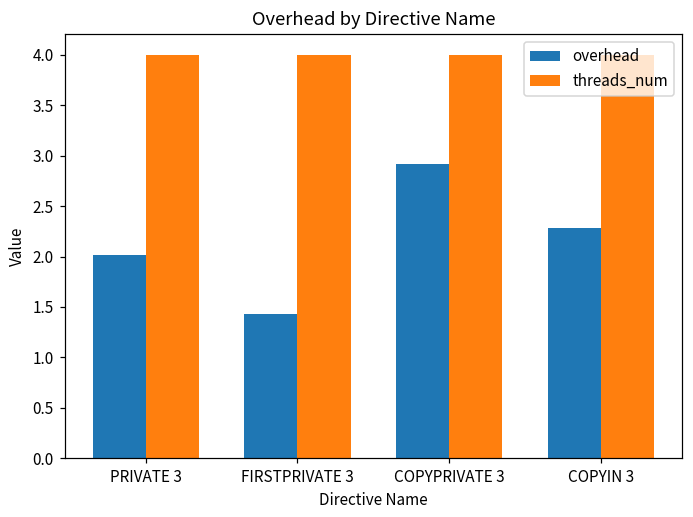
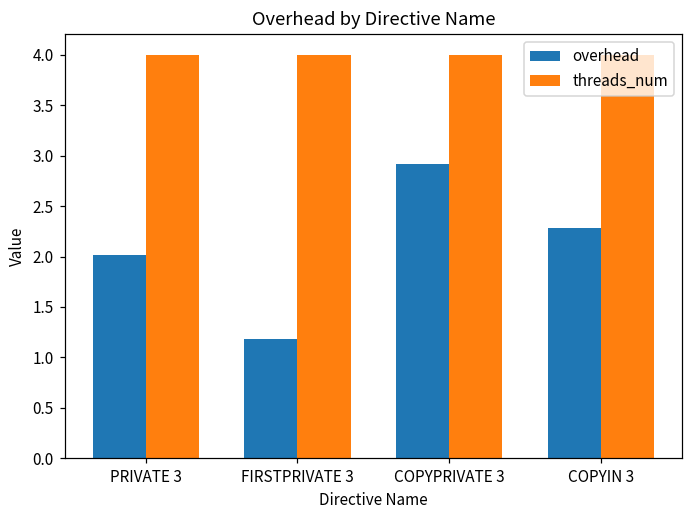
  {
    "overhead": {
      "PRIVATE 3": 2.0,
-     "FIRSTPRIVATE 3": 1.4,
+     "FIRSTPRIVATE 3": 1.2,
      "COPYPRIVATE 3": 2.9,
      "COPYIN 3": 2.3
    },
    "threads_num": {
      "PRIVATE 3": 4.0,
      "FIRSTPRIVATE 3": 4.0,
      "COPYPRIVATE 3": 4.0
    }
  }
